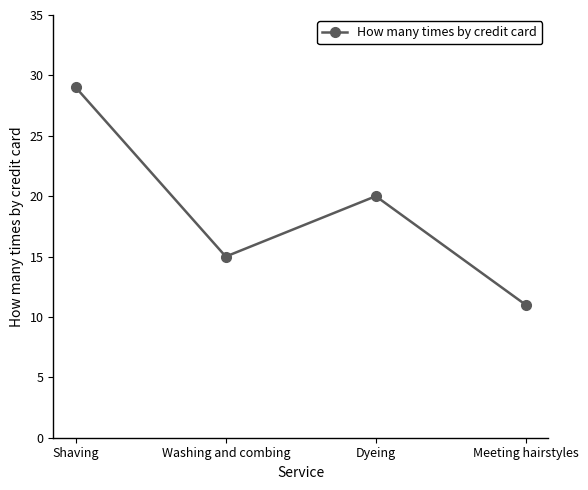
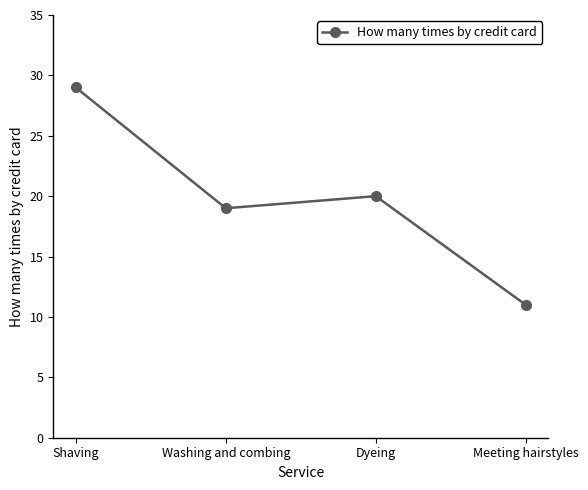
  {
    "Shaving": 29,
-   "Washing and combing": 15,
+   "Washing and combing": 19,
    "Dyeing": 20,
    "Meeting hairstyles": 11
  }
